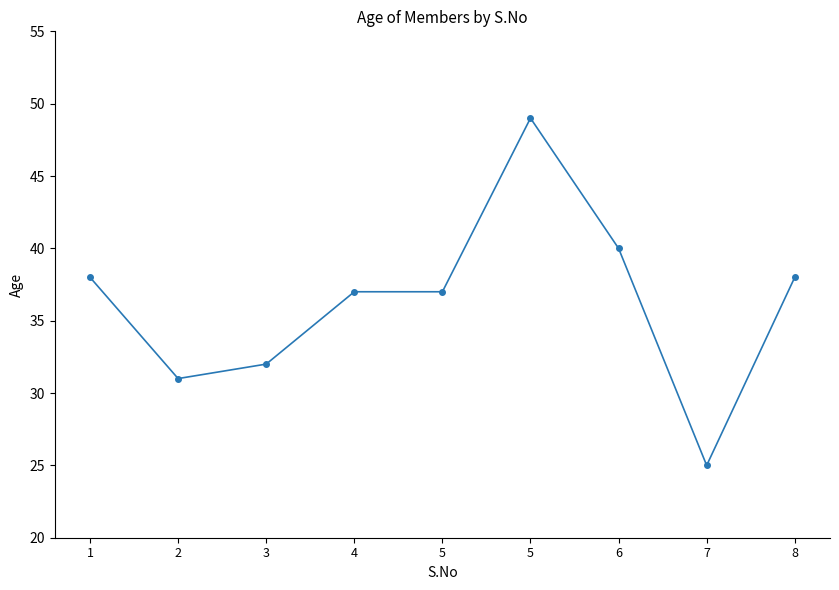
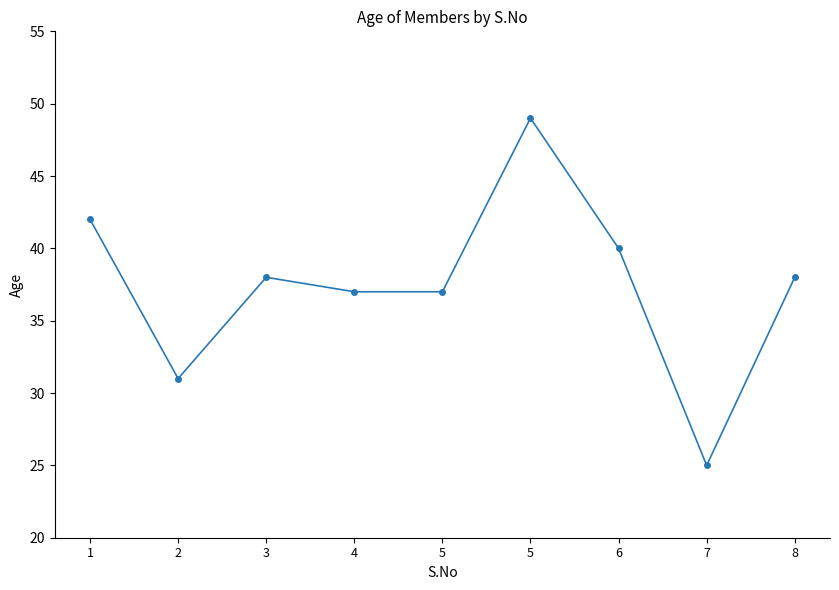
  {
-   "1": 38,
+   "1": 42,
    "2": 31,
-   "3": 32,
+   "3": 38,
    "4": 37,
    "6": 40,
    "7": 25,
    "8": 38
  }
